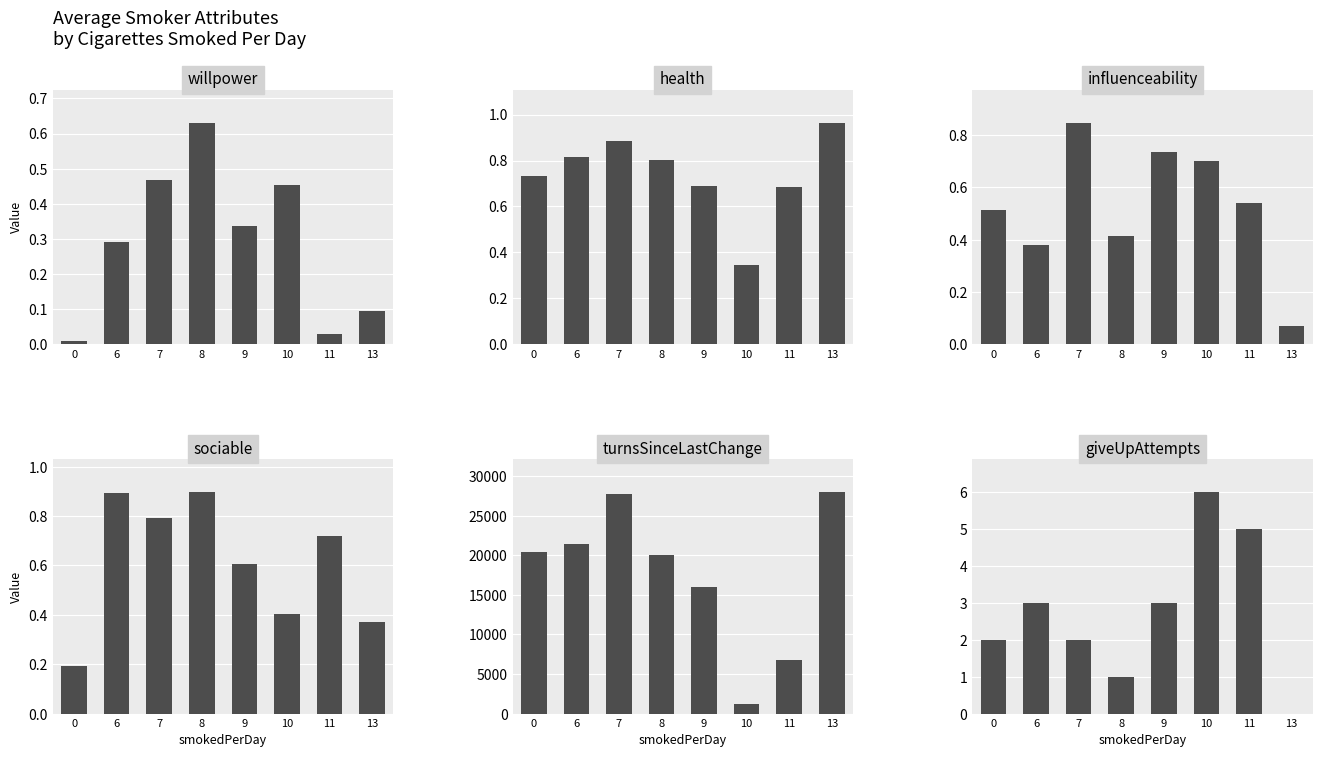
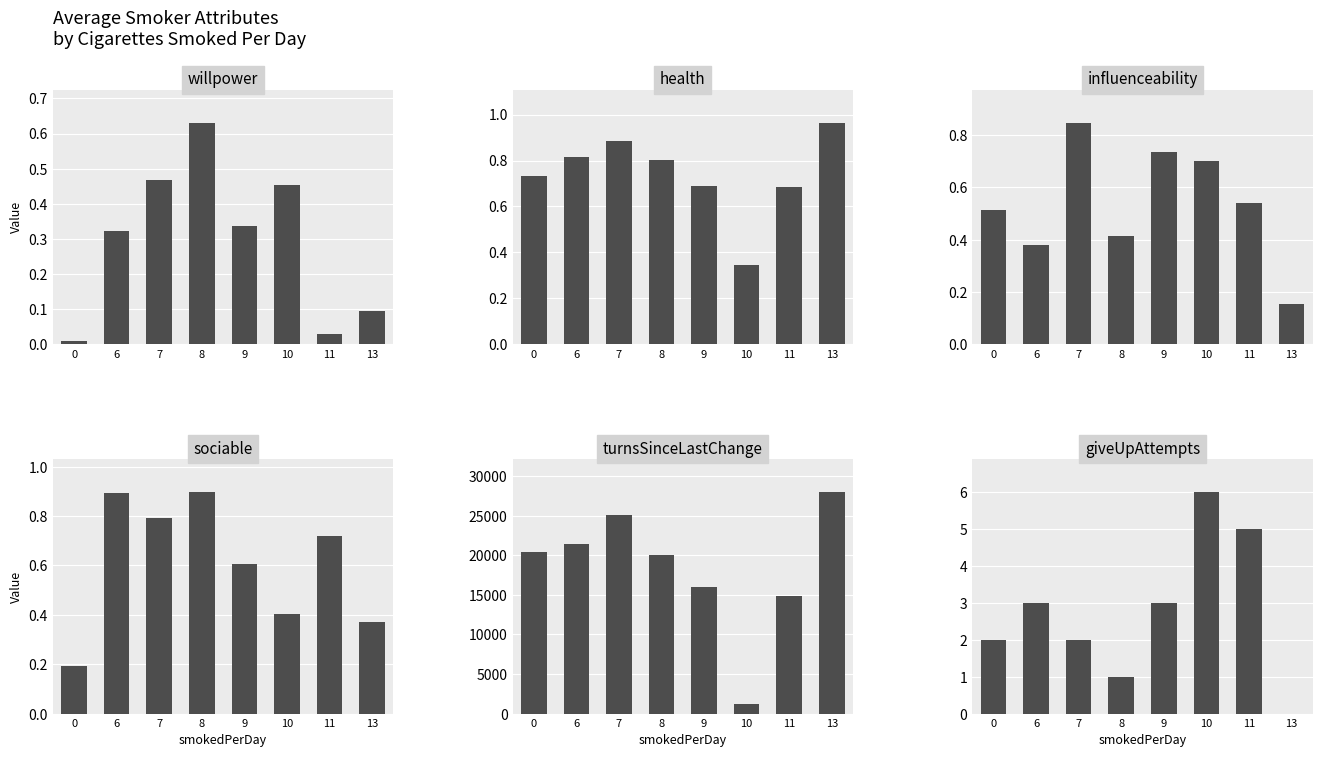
  {
    "willpower": {
      "0": 0.01,
-     "6": 0.29,
+     "6": 0.32,
      "7": 0.47,
      "8": 0.63,
      "9": 0.34,
      "10": 0.45,
      "11": 0.03,
      "13": 0.09
    },
    "health": {
      "0": 0.73,
      "6": 0.81,
      "7": 0.89,
      "8": 0.80,
      "9": 0.69,
      "10": 0.35,
      "11": 0.68,
      "13": 0.96
    },
    "influenceability": {
      "0": 0.51,
      "6": 0.38,
      "7": 0.85,
      "8": 0.41,
      "9": 0.74,
      "10": 0.70,
      "11": 0.54,
-     "13": 0.07
+     "13": 0.16
    },
    "sociable": {
      "0": 0.19,
      "6": 0.90,
      "7": 0.79,
      "8": 0.90,
      "9": 0.61,
      "10": 0.40,
      "11": 0.72,
      "13": 0.37
    },
    "turnsSinceLastChange": {
      "0": 20000,
      "6": 21000,
-     "7": 28000,
+     "7": 25000,
      "8": 20000,
      "9": 16000,
      "10": 1000,
-     "11": 7000,
+     "11": 15000,
      "13": 28000
    },
    "giveUpAttempts": {
      "0": 2.0,
      "6": 3.0,
      "7": 2.0,
      "8": 1.0,
      "9": 3.0,
      "10": 6.0,
      "11": 5.0,
      "13": 0.0
    }
  }
